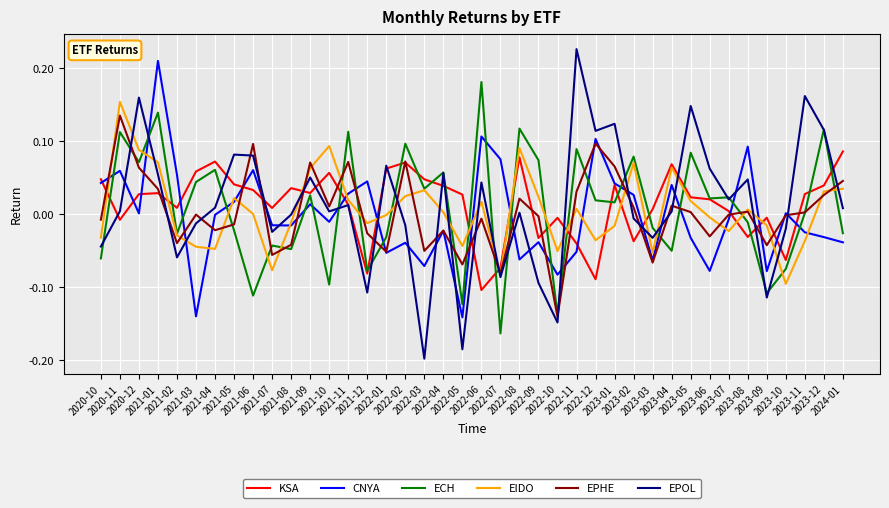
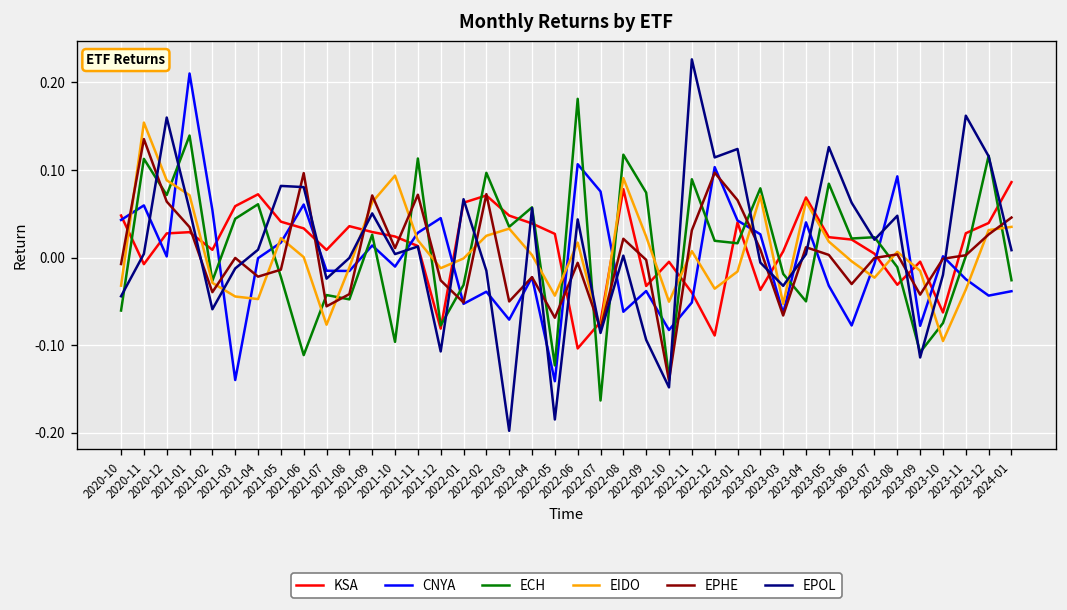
  {
    "KSA": {
      "2020-10": 0.05,
      "2020-11": -0.01,
      "2020-12": 0.03,
      "2021-01": 0.03,
      "2021-02": 0.01,
      "2021-03": 0.06,
      "2021-04": 0.07,
      "2021-05": 0.04,
      "2021-06": 0.03,
      "2021-07": 0.01,
      "2021-08": 0.04,
-     "2021-10": 0.06,
+     "2021-10": 0.02,
      "2021-12": -0.08,
      "2022-01": 0.06,
      "2022-03": 0.05,
      "2022-04": 0.04,
      "2022-05": 0.03,
      "2022-06": -0.10,
      "2022-07": -0.07,
      "2022-08": 0.08,
      "2022-09": -0.03,
      "2022-10": 0.00,
      "2022-11": -0.04,
      "2022-12": -0.09,
      "2023-02": -0.04,
      "2023-03": 0.01,
      "2023-04": 0.07,
      "2023-05": 0.02,
      "2023-07": 0.00,
      "2023-08": -0.03,
      "2023-09": 0.00,
      "2023-10": -0.06,
      "2023-11": 0.03,
      "2023-12": 0.04,
      "2024-01": 0.09
    },
    "CNYA": {
      "2020-10": 0.04,
      "2020-11": 0.06,
      "2020-12": 0.00,
      "2021-01": 0.21,
      "2021-02": 0.05,
      "2021-03": -0.14,
      "2021-04": 0.00,
      "2021-05": 0.02,
      "2021-06": 0.06,
      "2021-07": -0.02,
      "2021-08": -0.02,
      "2021-09": 0.01,
      "2021-10": -0.01,
      "2021-11": 0.03,
      "2021-12": 0.05,
      "2022-02": -0.04,
      "2022-03": -0.07,
      "2022-05": -0.14,
      "2022-06": 0.11,
      "2022-07": 0.08,
      "2022-08": -0.06,
      "2022-09": -0.04,
      "2022-10": -0.08,
      "2022-11": -0.05,
      "2022-12": 0.10,
      "2023-02": 0.03,
      "2023-04": 0.04,
      "2023-05": -0.03,
      "2023-06": -0.08,
      "2023-07": -0.01,
      "2023-08": 0.09,
      "2023-09": -0.08,
      "2023-11": -0.02,
-     "2023-12": -0.03,
+     "2023-12": -0.04,
      "2024-01": -0.04
    },
    "EPOL": {
      "2020-10": -0.04,
      "2020-11": 0.00,
      "2020-12": 0.16,
      "2021-01": 0.05,
      "2021-02": -0.06,
      "2021-03": -0.01,
      "2021-04": 0.01,
      "2021-05": 0.08,
      "2021-06": 0.08,
      "2021-07": -0.02,
      "2021-08": 0.00,
      "2021-09": 0.05,
      "2021-10": 0.00,
      "2021-12": -0.11,
      "2022-01": 0.07,
      "2022-02": -0.02,
      "2022-03": -0.20,
      "2022-05": -0.19,
      "2022-06": 0.04,
      "2022-07": -0.09,
      "2022-08": 0.00,
      "2022-09": -0.09,
      "2022-10": -0.15,
      "2022-11": 0.23,
      "2022-12": 0.11,
      "2023-01": 0.12,
      "2023-02": -0.01,
      "2023-03": -0.03,
      "2023-04": 0.00,
-     "2023-05": 0.15,
+     "2023-05": 0.13,
      "2023-06": 0.06,
      "2023-08": 0.05,
      "2023-09": -0.11,
      "2023-10": -0.02,
      "2023-11": 0.16,
      "2024-01": 0.01
    }
  }
